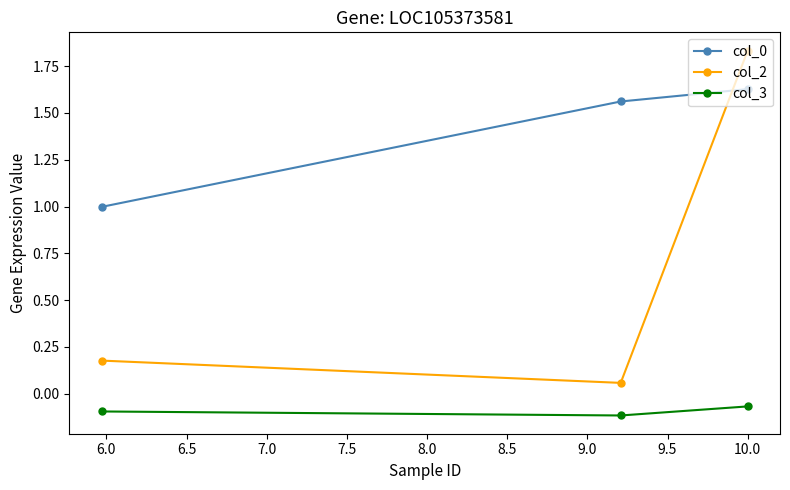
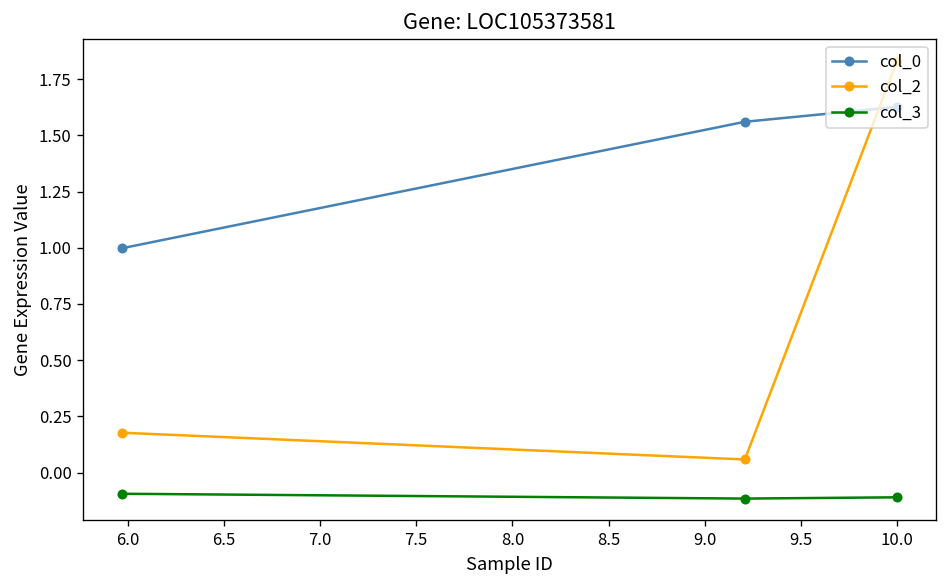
  {
    "col_3": {
-     "10.0": -0.07
+     "10.0": -0.11
    }
  }
